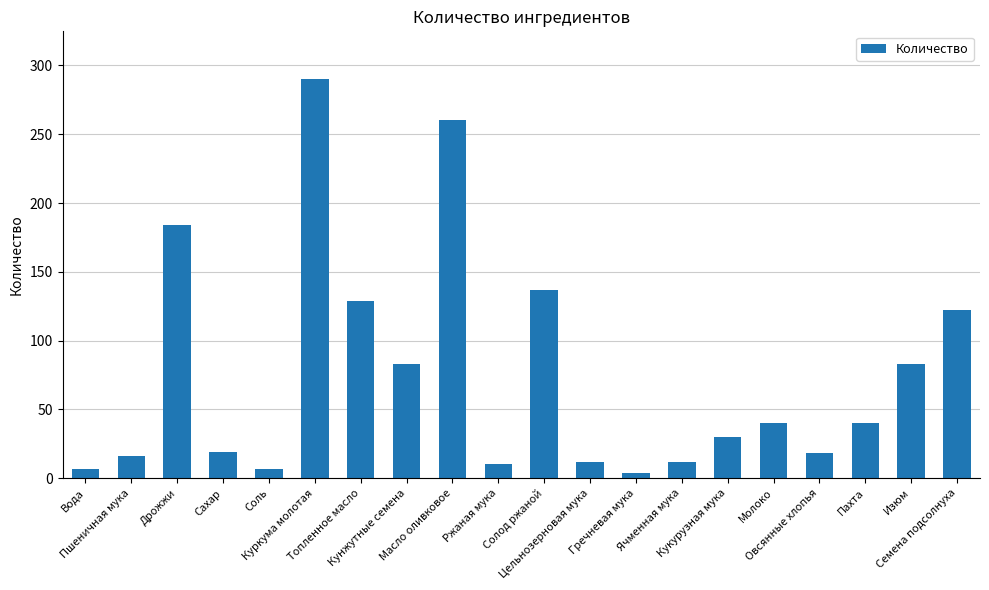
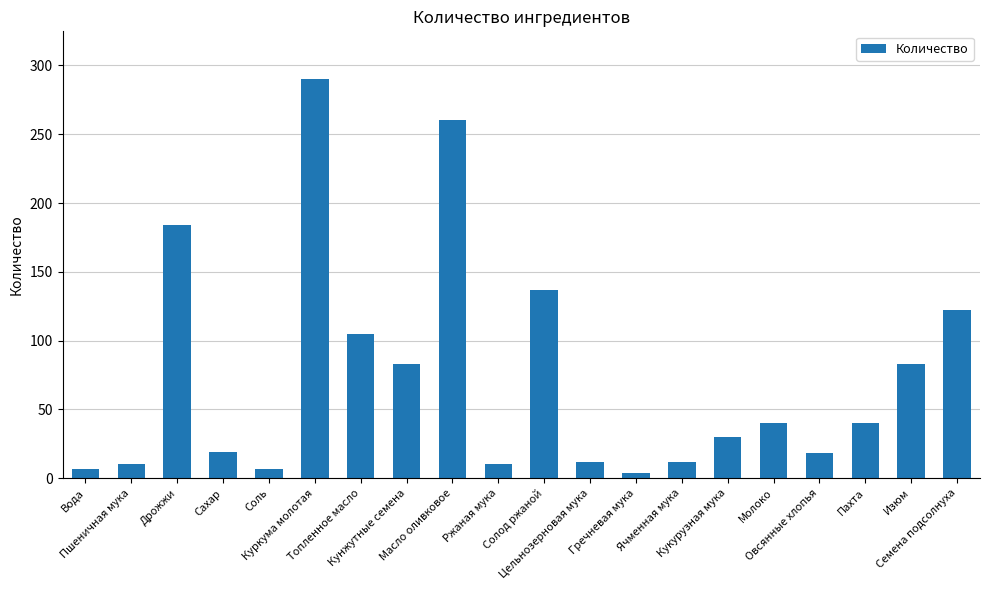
  {
    "Вода": 7,
-   "Пшеничная мука": 16,
+   "Пшеничная мука": 10,
    "Дрожжи": 184,
    "Сахар": 19,
    "Соль": 7,
    "Куркума молотая": 290,
-   "Топленное масло": 129,
+   "Топленное масло": 105,
    "Кунжутные семена": 83,
    "Масло оливковое": 260,
    "Ржаная мука": 10,
    "Солод ржаной": 137,
    "Цельнозерновая мука": 12,
    "Гречневая мука": 4,
    "Ячменная мука": 12,
    "Кукурузная мука": 30,
    "Молоко": 40,
    "Овсянные хлопья": 18,
    "Пахта": 40,
    "Изюм": 83,
    "Семена подсолнуха": 122
  }
